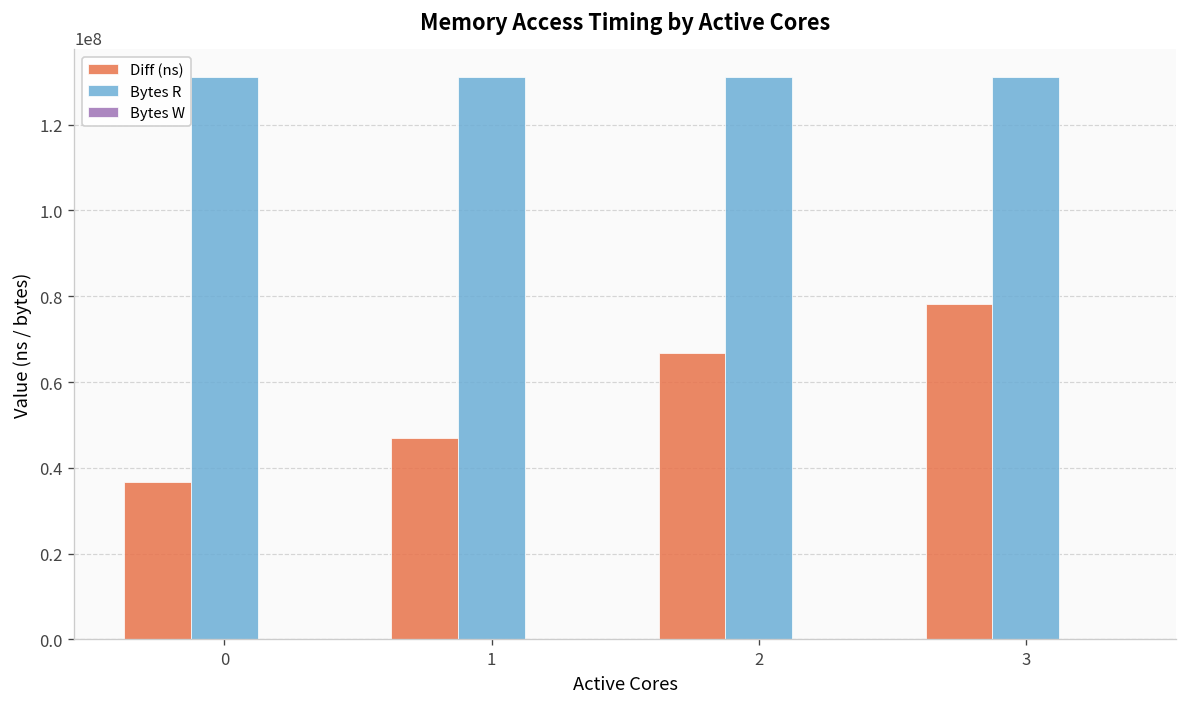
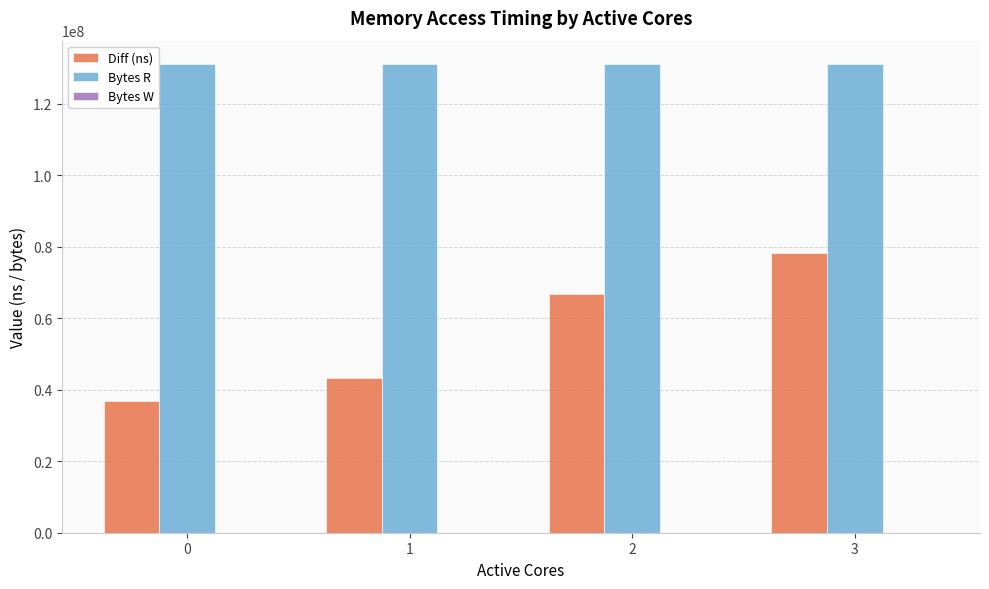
  {
    "Diff (ns)": {
      "0": 37000000,
-     "1": 47000000,
+     "1": 43000000,
      "2": 67000000,
      "3": 78000000
    },
    "Bytes R": {
      "0": 131000000,
      "1": 131000000,
      "2": 131000000,
      "3": 131000000
    },
    "Bytes W": {
      "0": 0,
      "1": 0,
      "2": 0,
      "3": 0
    }
  }
